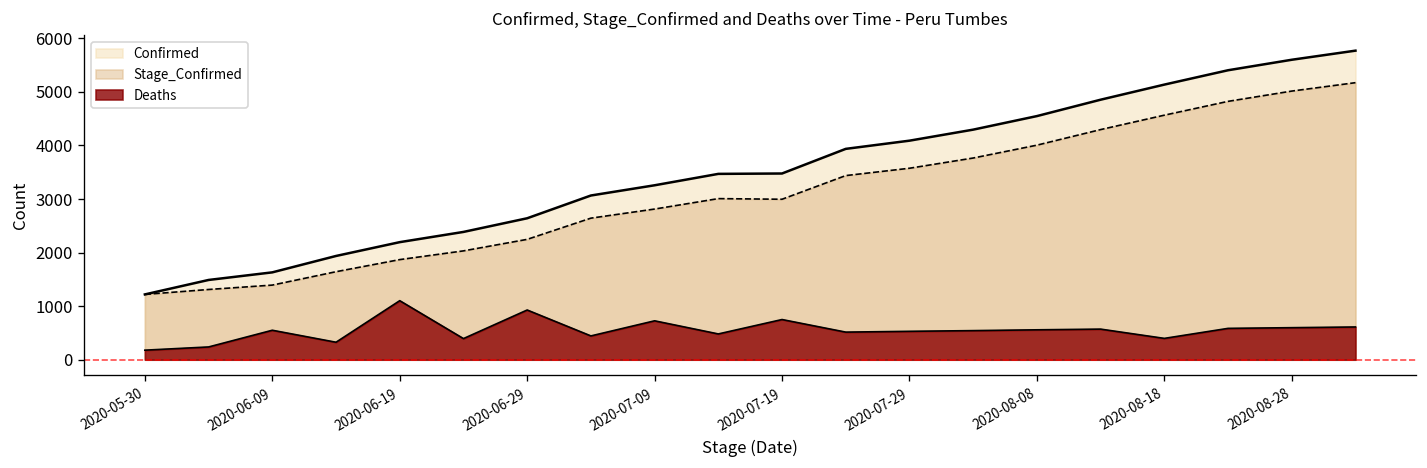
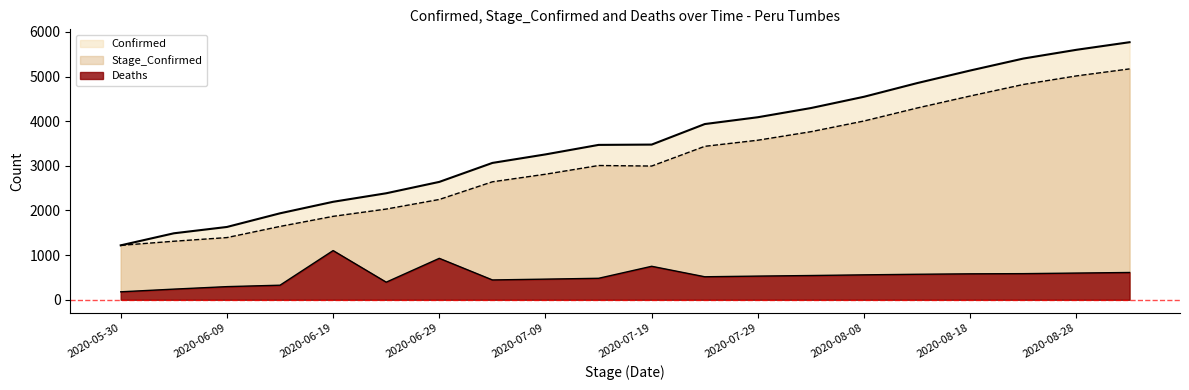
  {
    "Deaths": {
      "2020-05-30": 200,
-     "2020-06-09": 600,
+     "2020-06-09": 300,
      "2020-06-19": 1100,
      "2020-06-29": 900,
-     "2020-07-09": 700,
+     "2020-07-09": 500,
      "2020-07-19": 800,
      "2020-07-29": 500,
      "2020-08-08": 600,
-     "2020-08-18": 400,
+     "2020-08-18": 600,
      "2020-08-28": 600
    }
  }
